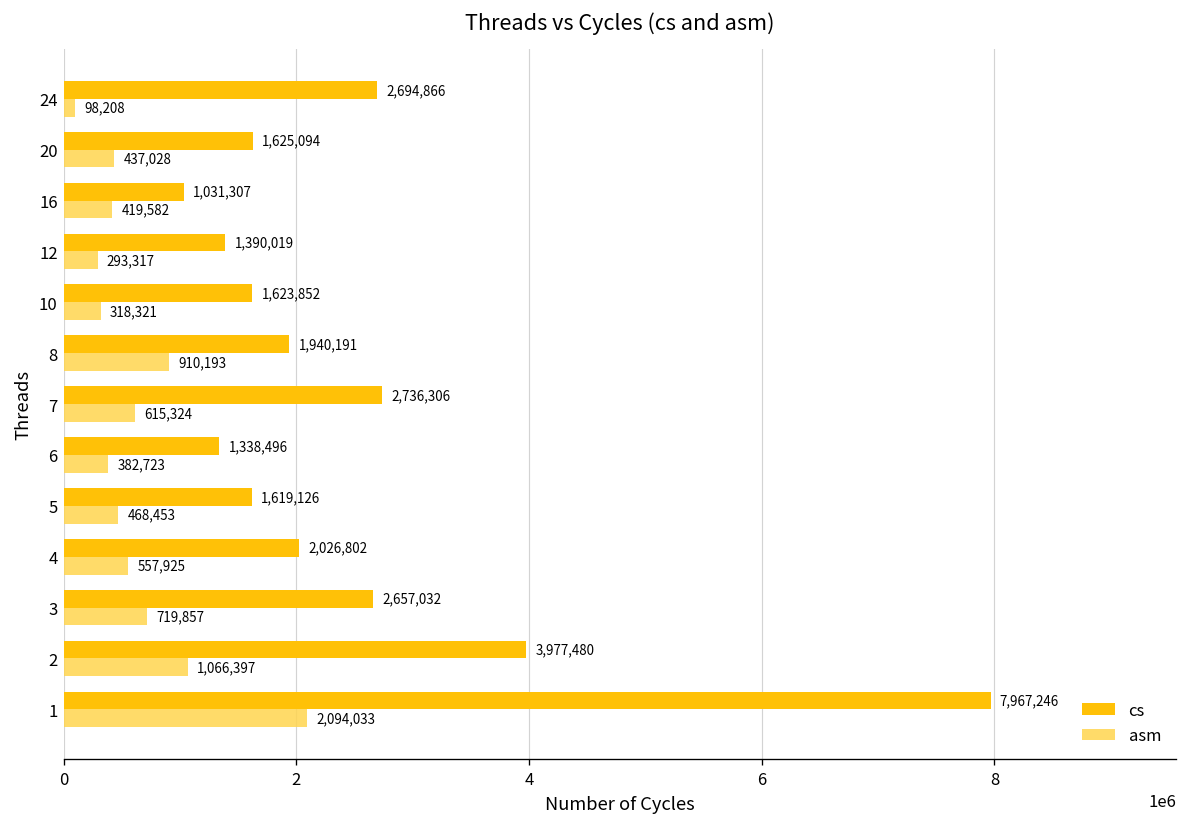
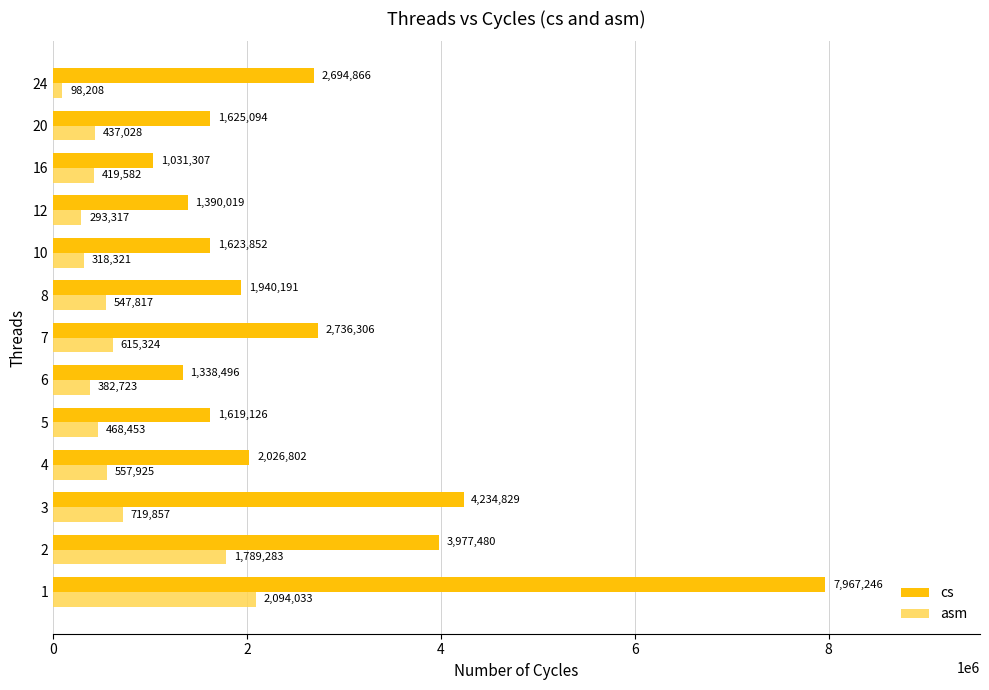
  {
    "cs": {
      "24": "2,694,866",
      "20": "1,625,094",
      "16": "1,031,307",
      "12": "1,390,019",
      "10": "1,623,852",
      "8": "1,940,191",
      "7": "2,736,306",
      "6": "1,338,496",
      "5": "1,619,126",
      "4": "2,026,802",
-     "3": "2,657,032",
+     "3": "4,234,829",
      "2": "3,977,480",
      "1": "7,967,246"
    },
    "asm": {
      "24": "98,208",
      "20": "437,028",
      "16": "419,582",
      "12": "293,317",
      "10": "318,321",
-     "8": "910,193",
+     "8": "547,817",
      "7": "615,324",
      "6": "382,723",
      "5": "468,453",
      "4": "557,925",
      "3": "719,857",
-     "2": "1,066,397",
+     "2": "1,789,283",
      "1": "2,094,033"
    }
  }
